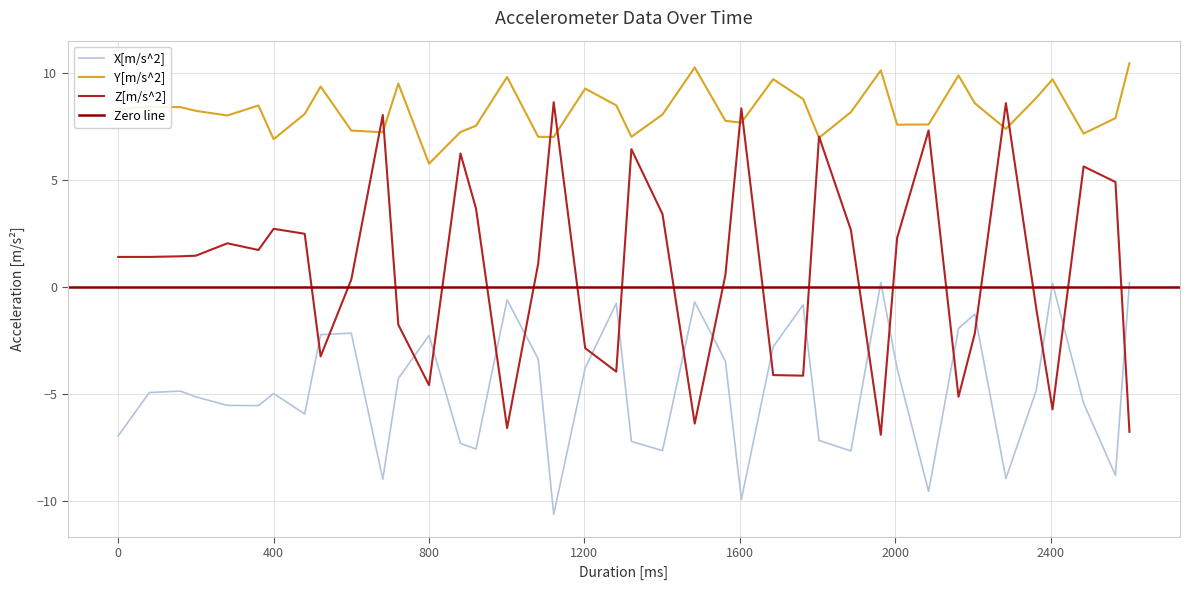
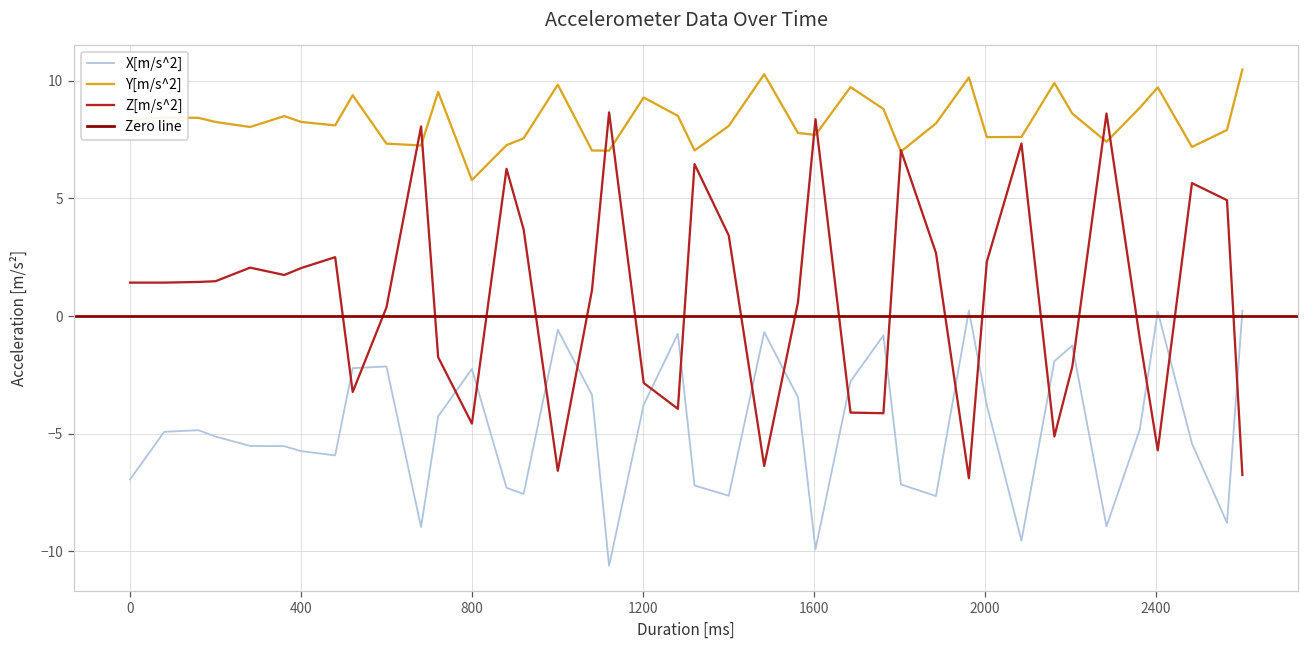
  {
    "X[m/s^2]": {
      "0": -6.9,
-     "400": -5.0,
+     "400": -5.7,
      "800": -2.2
    },
    "Y[m/s^2]": {
-     "400": 6.9,
+     "400": 8.3,
      "800": 5.8
    },
    "Z[m/s^2]": {
      "0": 1.4,
-     "400": 2.7,
+     "400": 2.0,
      "800": -4.6
    }
  }
